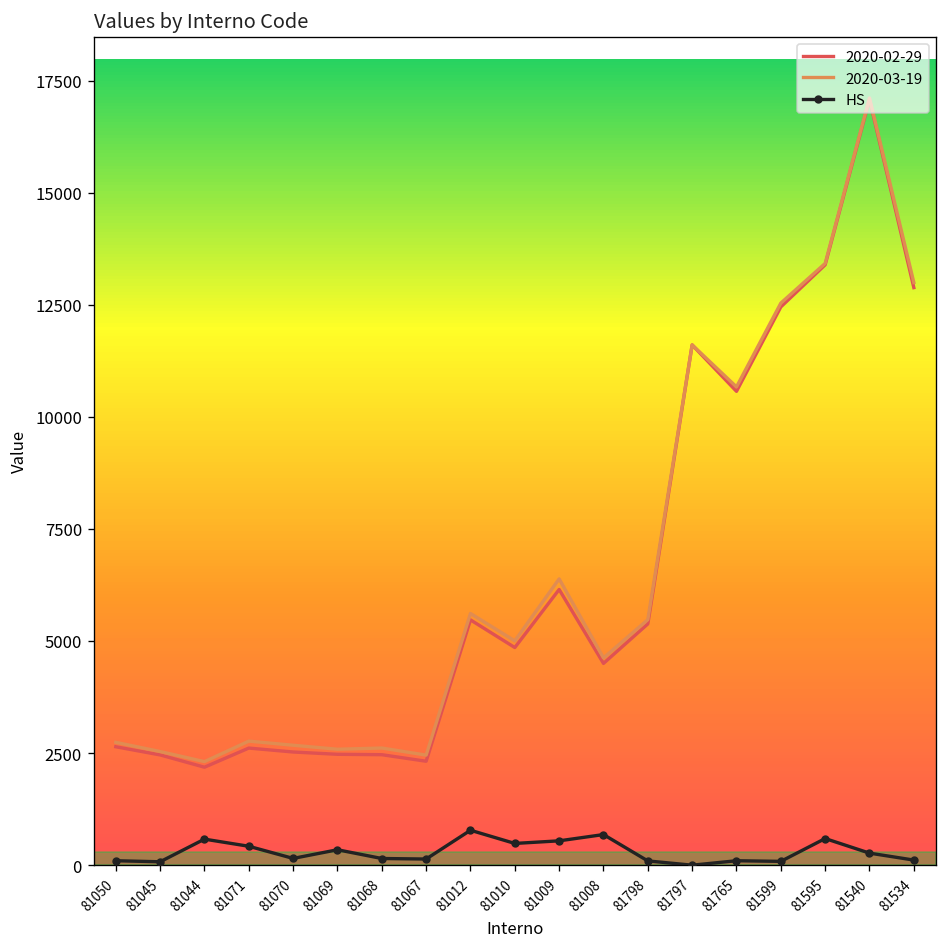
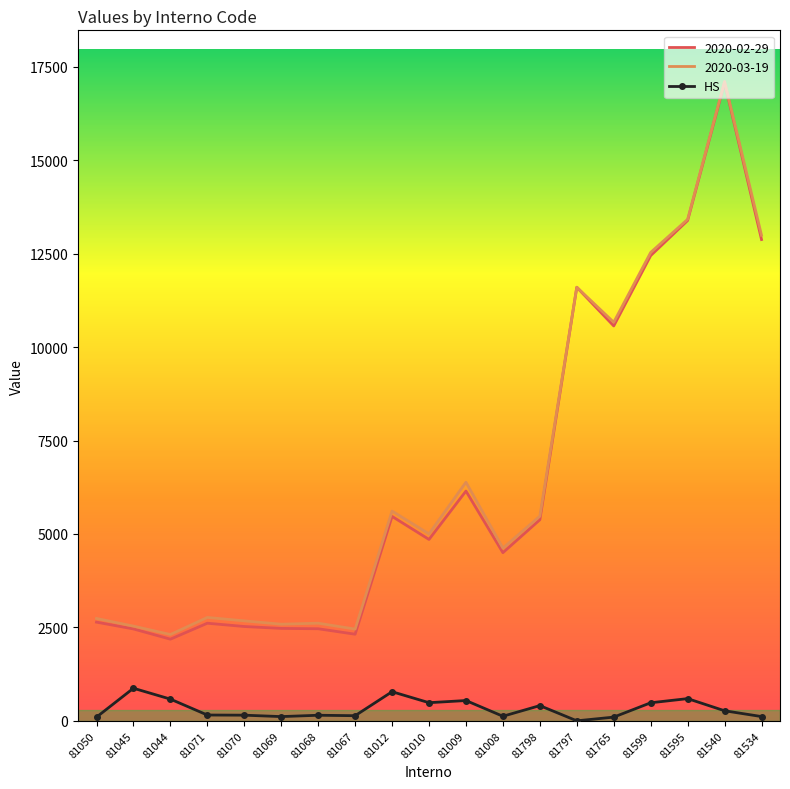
  {
    "HS": {
      "81050": 100,
-     "81045": 100,
+     "81045": 900,
      "81044": 600,
-     "81071": 400,
+     "81071": 200,
      "81070": 200,
-     "81069": 300,
+     "81069": 100,
      "81068": 100,
      "81067": 100,
      "81012": 800,
      "81010": 500,
      "81009": 500,
-     "81008": 700,
-     "81798": 100,
+     "81008": 100,
+     "81798": 400,
      "81797": 0,
      "81765": 100,
-     "81599": 100,
+     "81599": 500,
      "81595": 600,
      "81540": 300,
      "81534": 100
    }
  }
